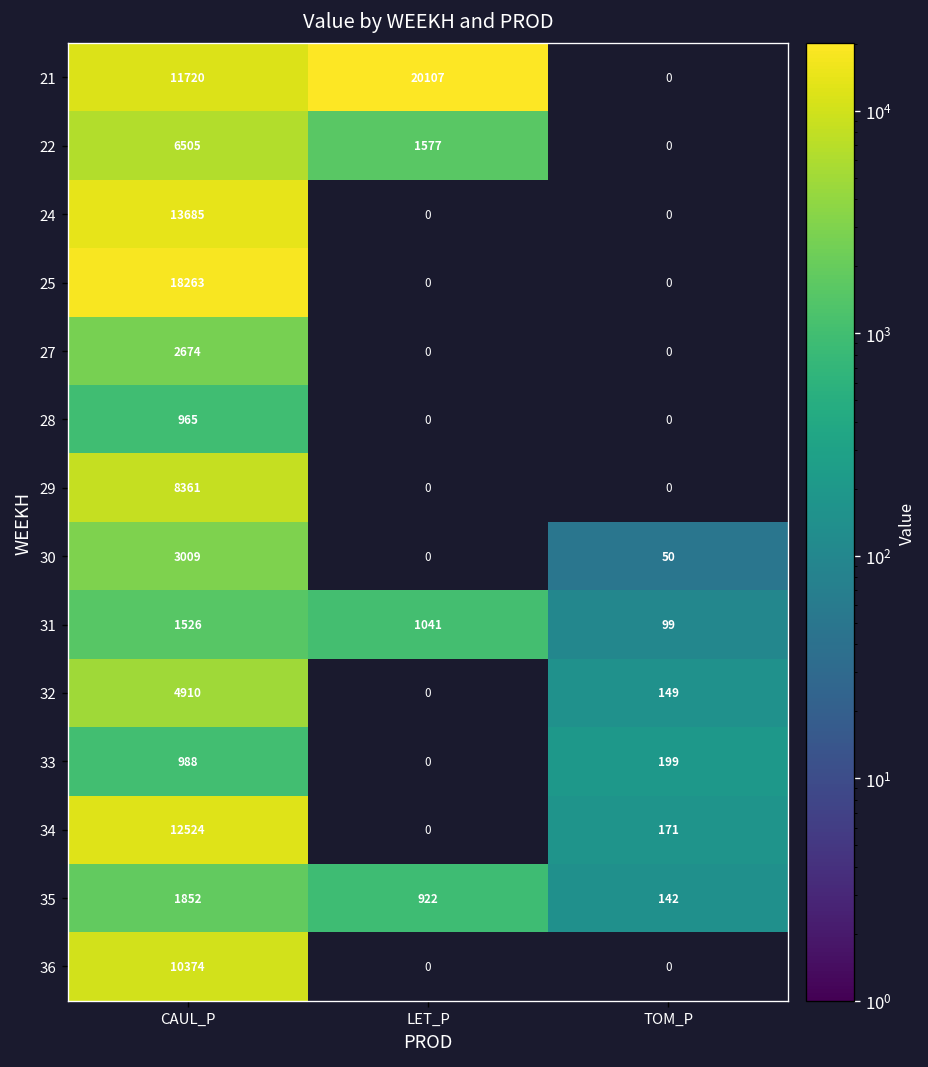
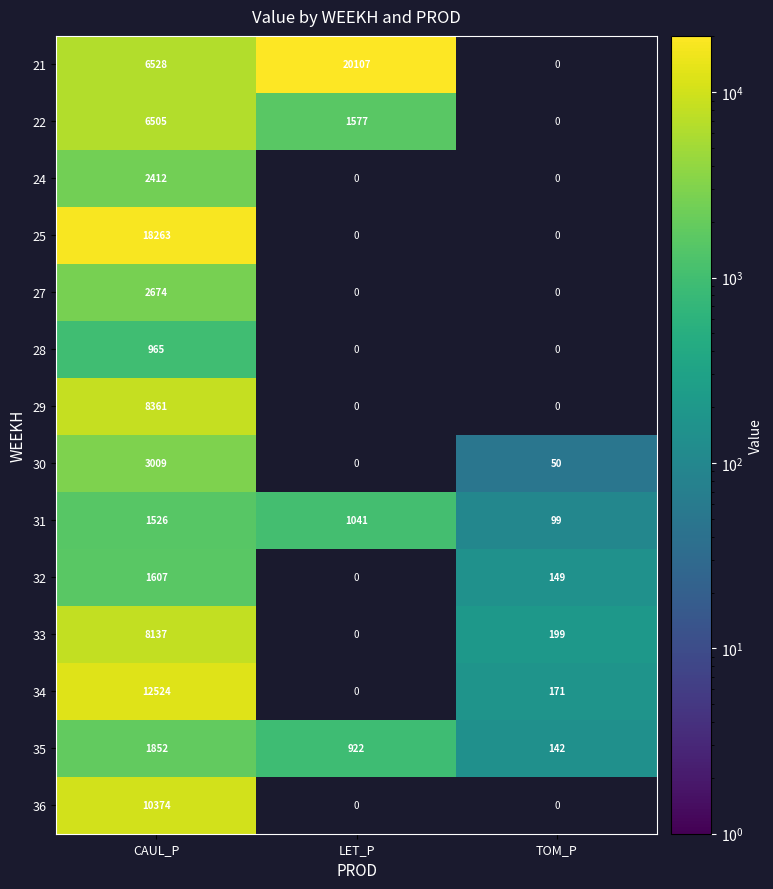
  {
    "21": {
-     "CAUL_P": 11720,
+     "CAUL_P": 6528,
      "LET_P": 20107
    },
    "22": {
      "CAUL_P": 6505,
      "LET_P": 1577
    },
    "24": {
-     "CAUL_P": 13685
+     "CAUL_P": 2412
    },
    "25": {
      "CAUL_P": 18263
    },
    "27": {
      "CAUL_P": 2674
    },
    "28": {
      "CAUL_P": 965
    },
    "29": {
      "CAUL_P": 8361
    },
    "30": {
      "CAUL_P": 3009,
      "TOM_P": 50
    },
    "31": {
      "CAUL_P": 1526,
      "LET_P": 1041,
      "TOM_P": 99
    },
    "32": {
-     "CAUL_P": 4910,
+     "CAUL_P": 1607,
      "TOM_P": 149
    },
    "33": {
-     "CAUL_P": 988,
+     "CAUL_P": 8137,
      "TOM_P": 199
    },
    "34": {
      "CAUL_P": 12524,
      "TOM_P": 171
    },
    "35": {
      "CAUL_P": 1852,
      "LET_P": 922,
      "TOM_P": 142
    },
    "36": {
      "CAUL_P": 10374
    }
  }
